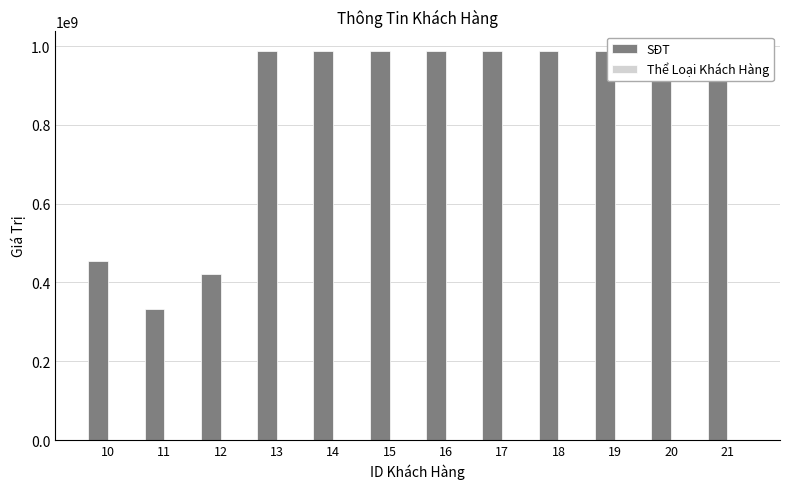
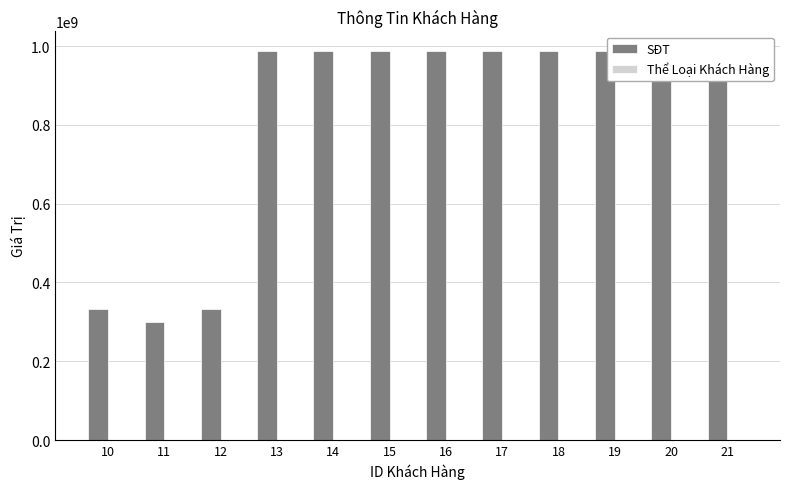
  {
    "SĐT": {
-     "10": 450000000,
-     "11": 330000000,
-     "12": 420000000,
+     "10": 330000000,
+     "11": 300000000,
+     "12": 330000000,
      "13": 990000000,
      "14": 990000000,
      "15": 990000000,
      "16": 990000000,
      "17": 990000000,
      "18": 990000000,
      "19": 990000000
    }
  }
